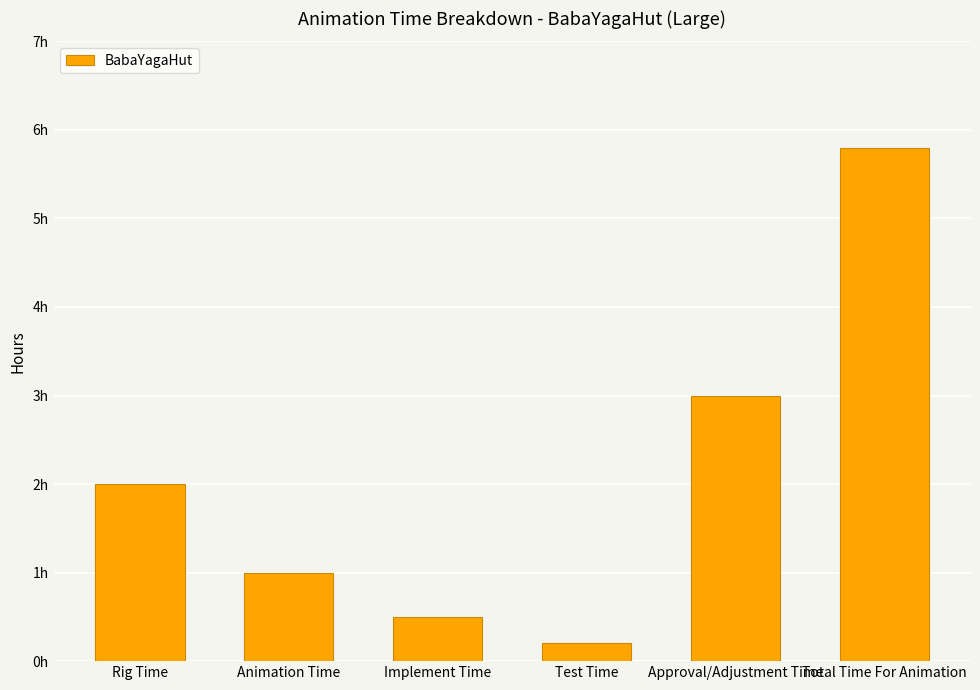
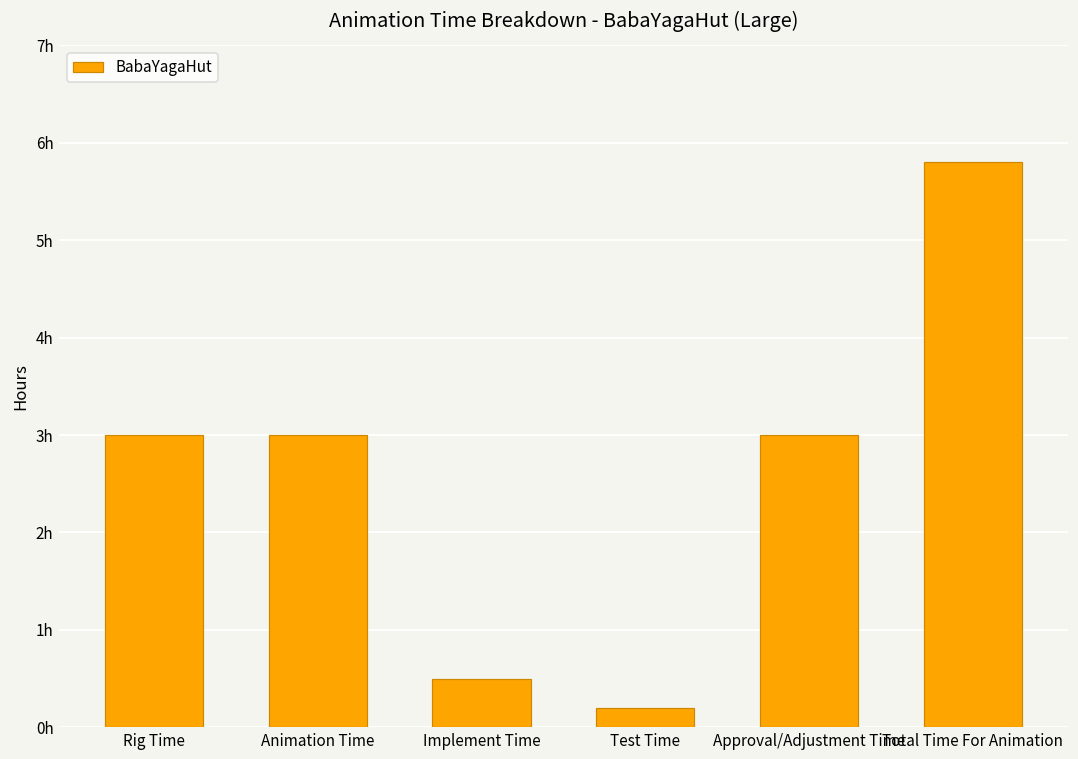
  {
-   "Rig Time": "2h",
-   "Animation Time": "1h",
+   "Rig Time": "3h",
+   "Animation Time": "3h",
    "Implement Time": "0.5h",
    "Test Time": "0.2h",
    "Approval/Adjustment Time": "3h",
    "Total Time For Animation": "5.8h"
  }
